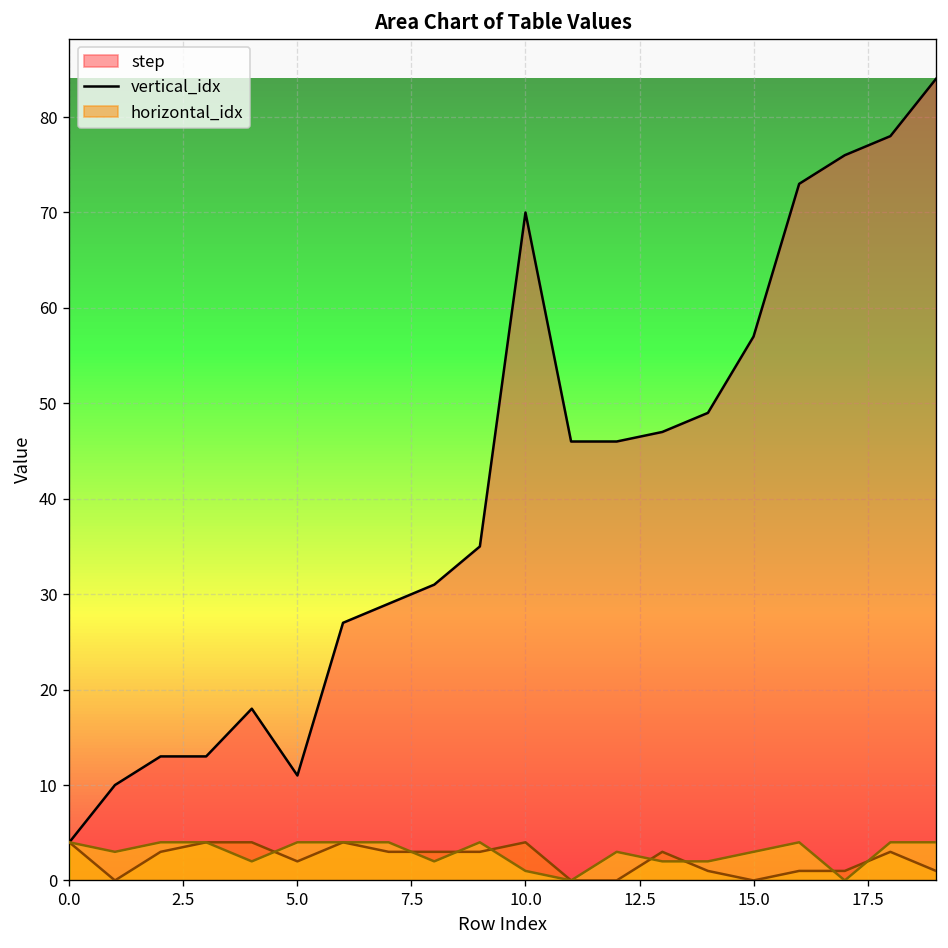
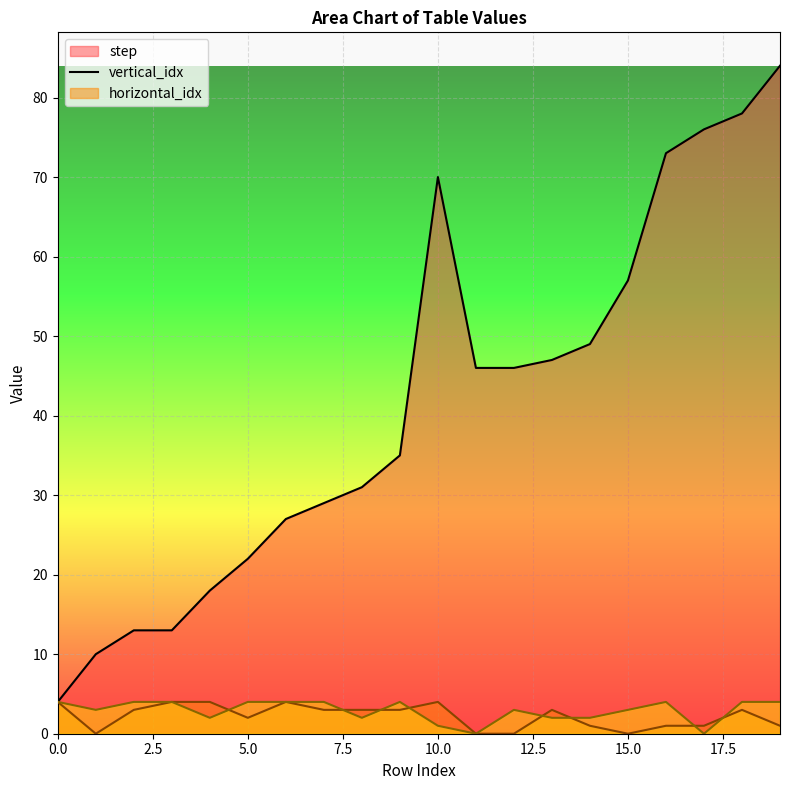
  {
    "step": {
-     "5.0": 11,
+     "5.0": 22,
      "10.0": 70,
      "15.0": 57
    }
  }
